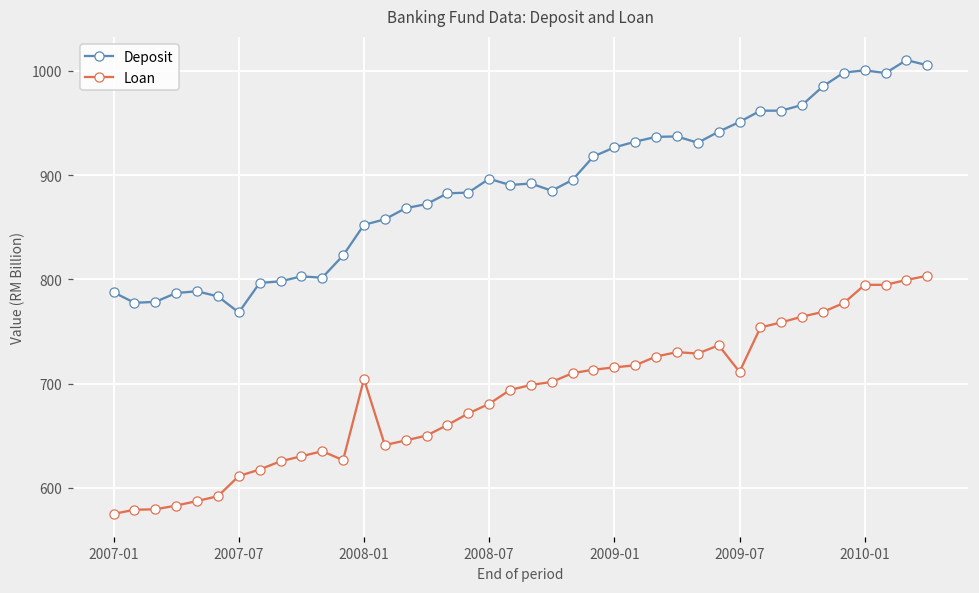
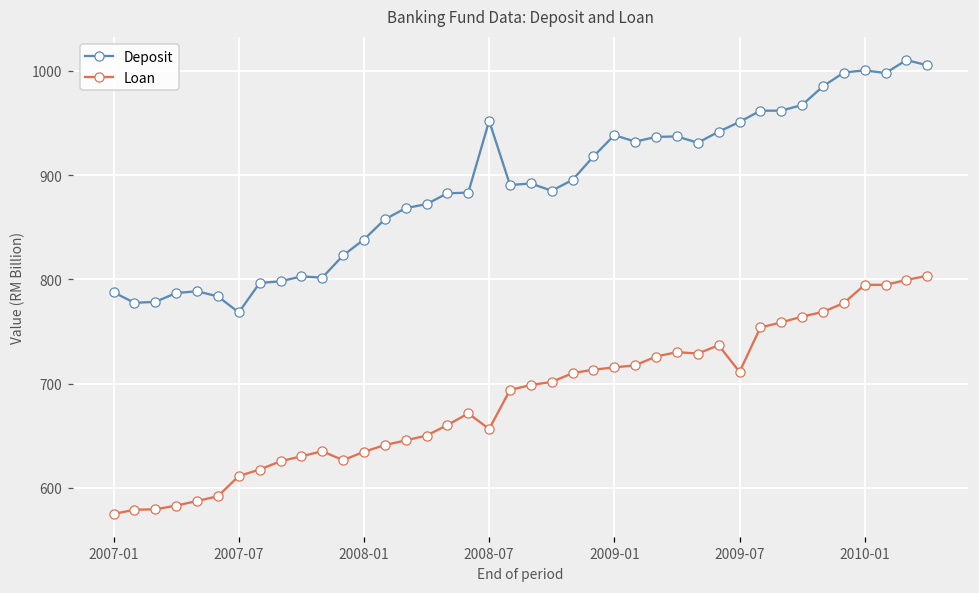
  {
    "Deposit": {
      "2007-01": 790,
      "2007-07": 770,
-     "2008-01": 850,
-     "2008-07": 900,
-     "2009-01": 930,
+     "2008-01": 840,
+     "2008-07": 950,
+     "2009-01": 940,
      "2009-07": 950,
      "2010-01": 1000
    },
    "Loan": {
      "2007-01": 580,
      "2007-07": 610,
-     "2008-01": 700,
-     "2008-07": 680,
+     "2008-01": 630,
+     "2008-07": 660,
      "2009-01": 720,
      "2009-07": 710,
      "2010-01": 790
    }
  }
